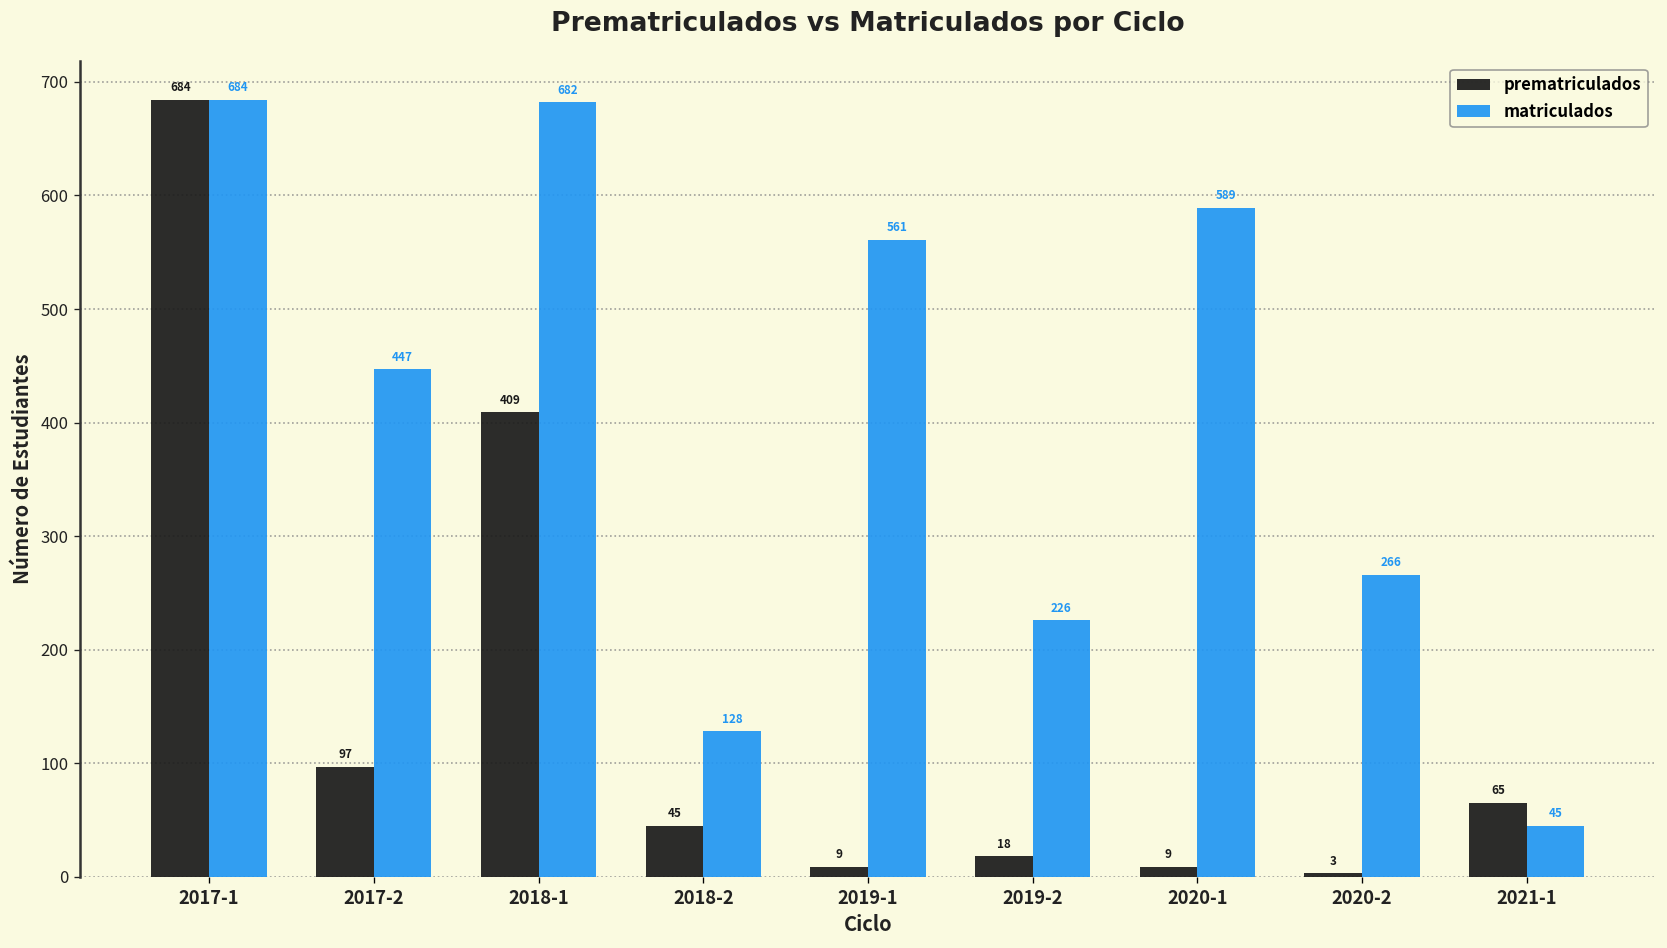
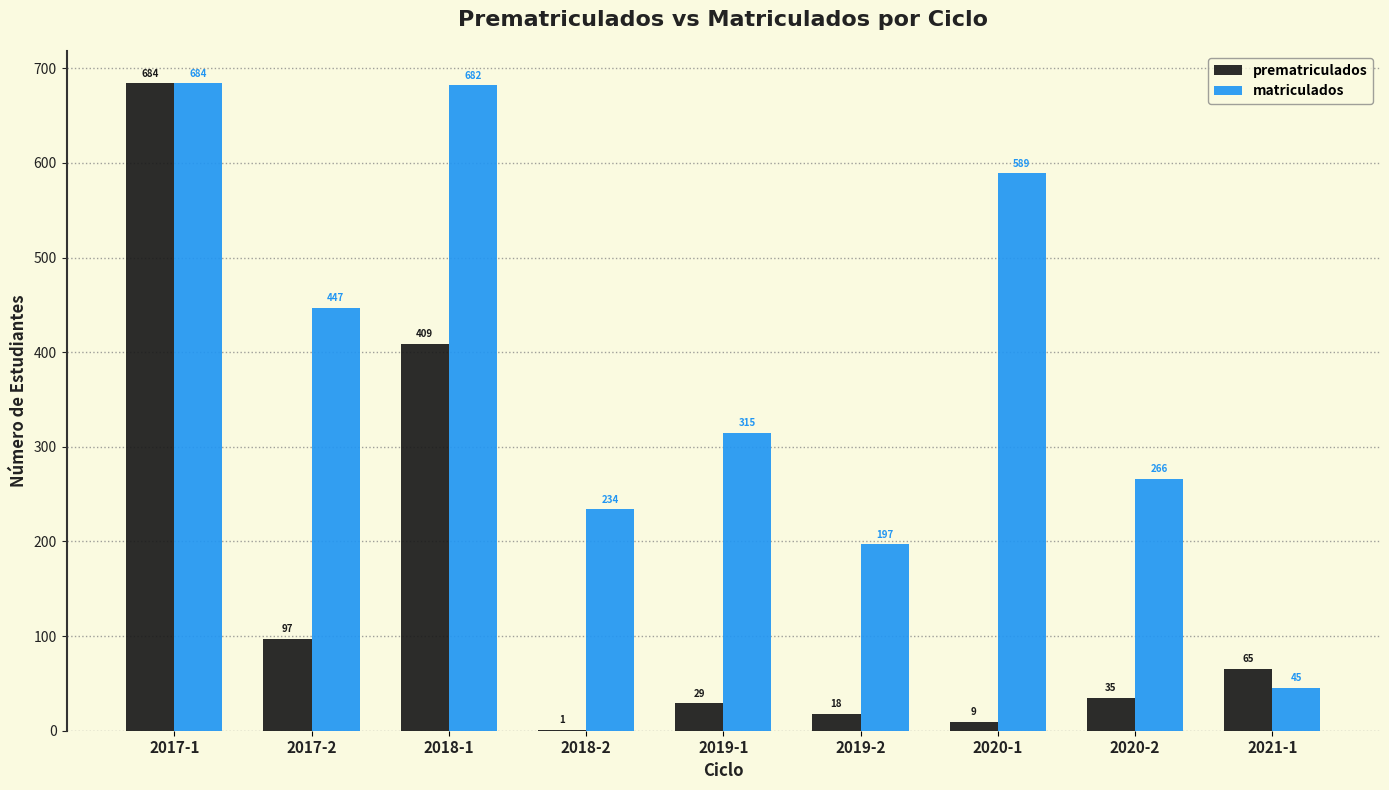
  {
    "prematriculados": {
      "2017-1": 684,
      "2017-2": 97,
      "2018-1": 409,
-     "2018-2": 45,
-     "2019-1": 9,
+     "2018-2": 1,
+     "2019-1": 29,
      "2019-2": 18,
      "2020-1": 9,
-     "2020-2": 3,
+     "2020-2": 35,
      "2021-1": 65
    },
    "matriculados": {
      "2017-1": 684,
      "2017-2": 447,
      "2018-1": 682,
-     "2018-2": 128,
-     "2019-1": 561,
-     "2019-2": 226,
+     "2018-2": 234,
+     "2019-1": 315,
+     "2019-2": 197,
      "2020-1": 589,
      "2020-2": 266,
      "2021-1": 45
    }
  }
